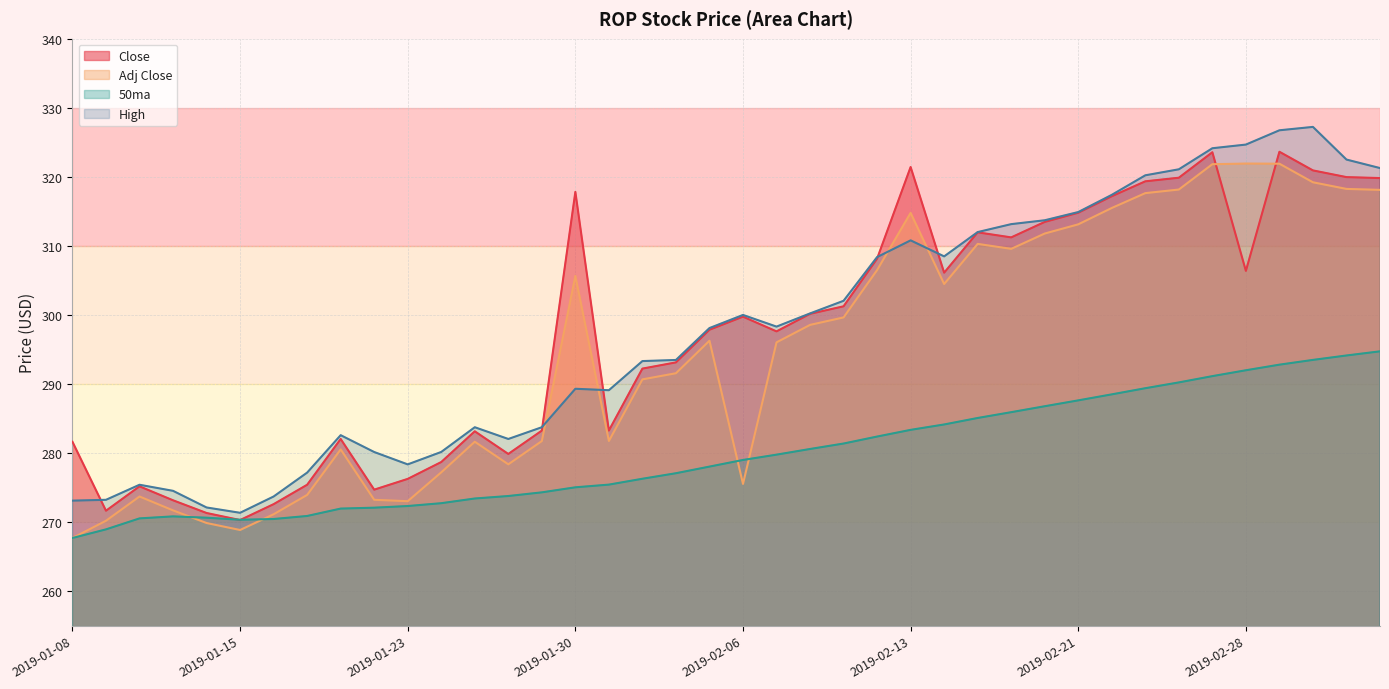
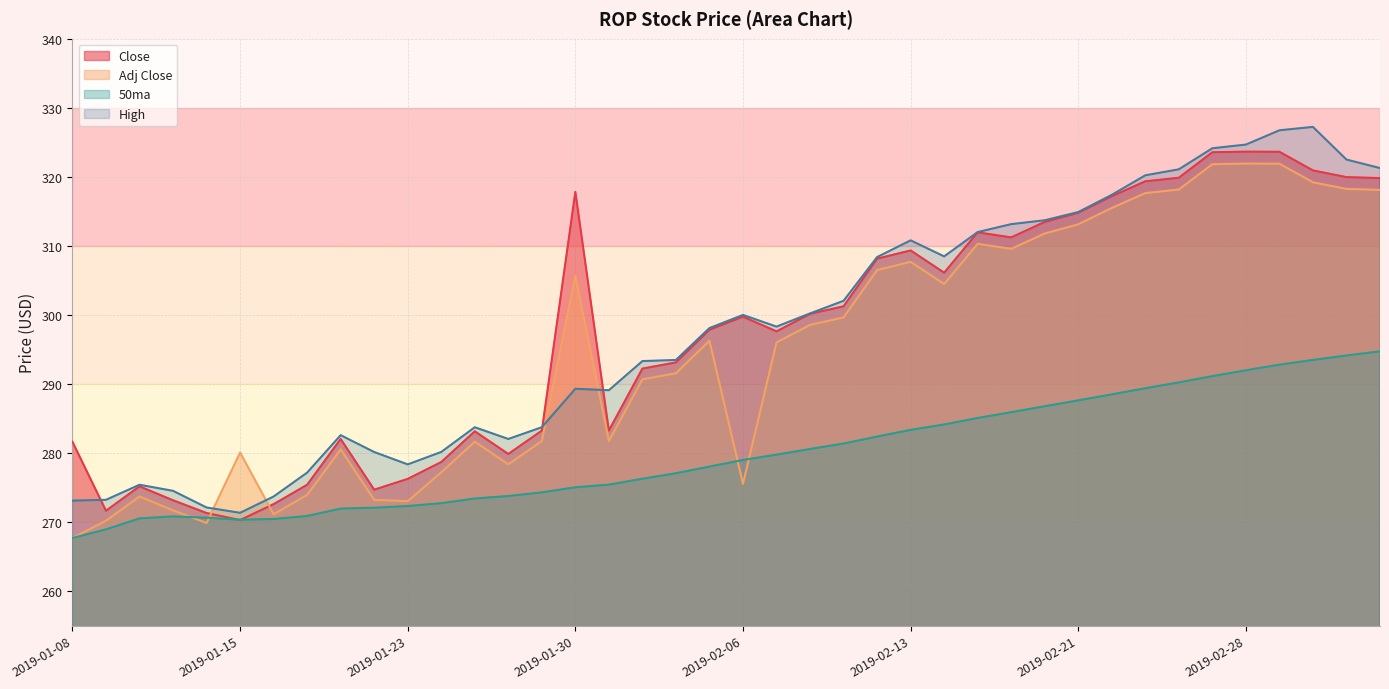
  {
    "Close": {
      "2019-01-08": 282,
      "2019-01-23": 276,
      "2019-01-30": 318,
-     "2019-02-13": 321,
-     "2019-02-28": 306
+     "2019-02-13": 309,
+     "2019-02-28": 324
    },
    "Adj Close": {
-     "2019-01-15": 269,
+     "2019-01-15": 280,
      "2019-01-23": 273,
      "2019-01-30": 306,
      "2019-02-06": 276,
-     "2019-02-13": 315,
+     "2019-02-13": 308,
      "2019-02-21": 313,
      "2019-02-28": 322
    }
  }
